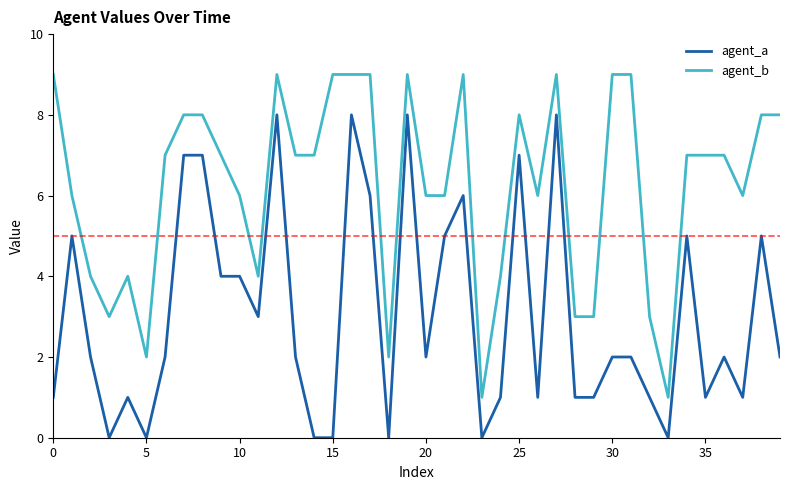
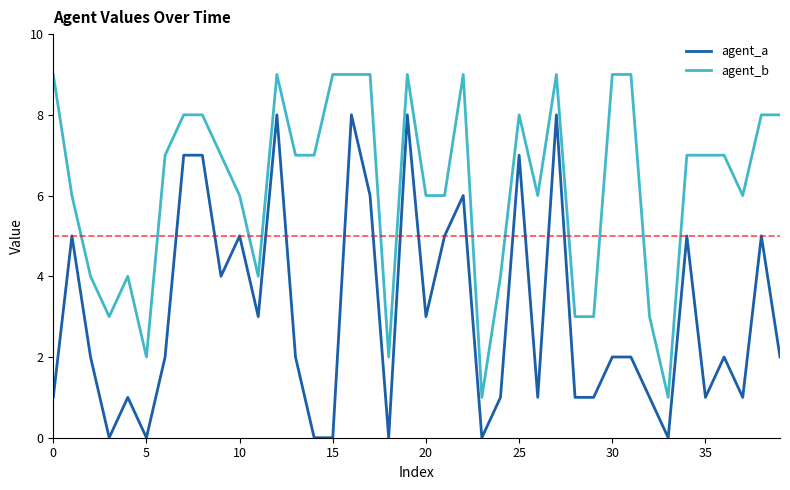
  {
    "agent_a": {
      "0": 1,
      "5": 0,
-     "10": 4,
+     "10": 5,
      "15": 0,
-     "20": 2,
+     "20": 3,
      "25": 7,
      "30": 2,
      "35": 1
    },
    "agent_b": {
      "0": 9,
      "5": 2,
      "10": 6,
      "15": 9,
      "20": 6,
      "25": 8,
      "30": 9,
      "35": 7
    }
  }
